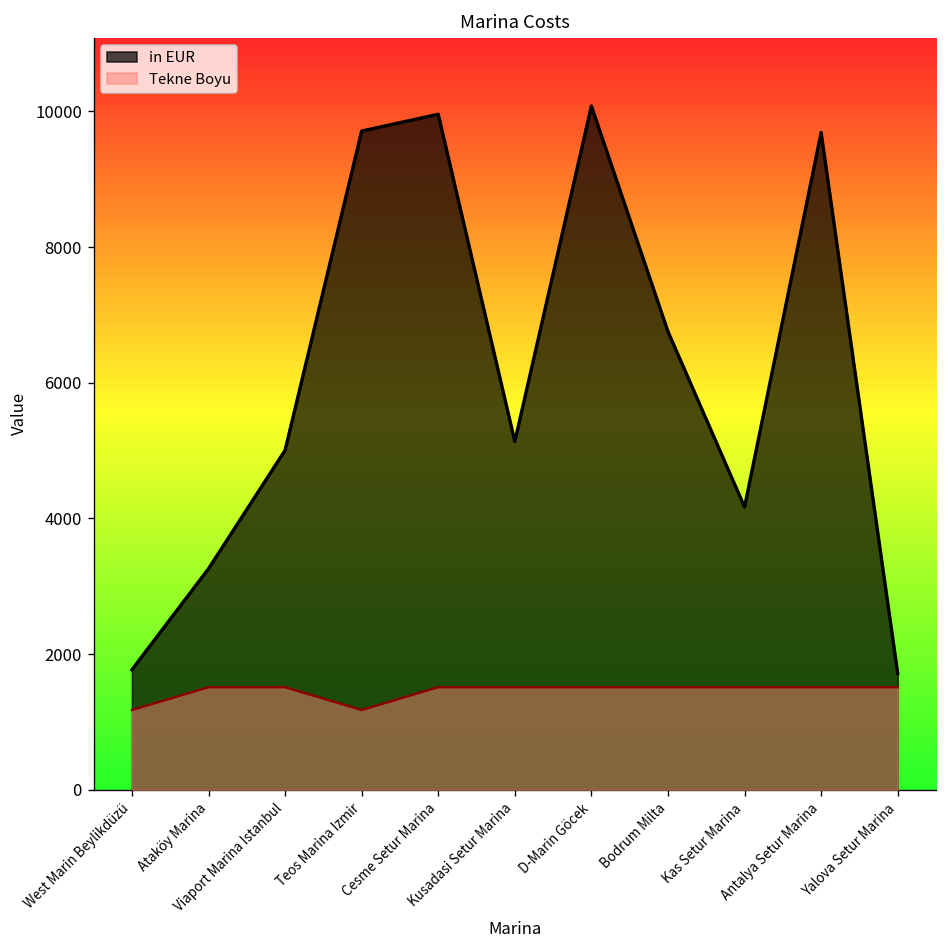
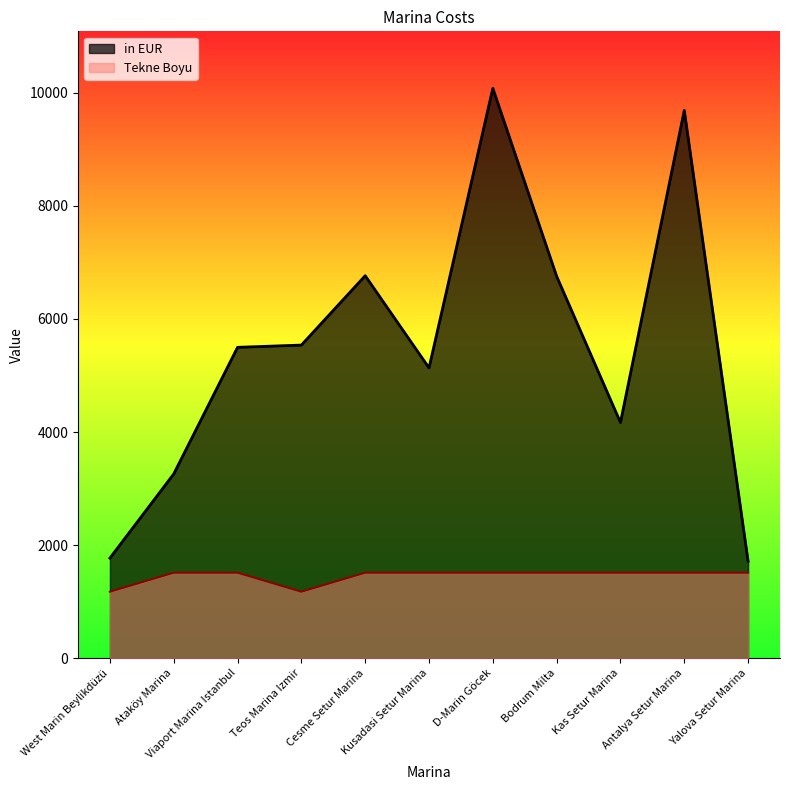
  {
    "in EUR": {
      "West Marin Beylikdüzü": 1800,
      "Ataköy Marina": 3300,
-     "Viaport Marina Istanbul": 5000,
-     "Teos Marina Izmir": 9700,
-     "Cesme Setur Marina": 10000,
+     "Viaport Marina Istanbul": 5500,
+     "Teos Marina Izmir": 5500,
+     "Cesme Setur Marina": 6800,
      "Kusadasi Setur Marina": 5100,
      "D-Marin Göcek": 10100,
      "Bodrum Milta": 6800,
      "Kas Setur Marina": 4200,
      "Antalya Setur Marina": 9700,
      "Yalova Setur Marina": 1700
    },
    "Tekne Boyu": {
      "West Marin Beylikdüzü": 1200,
      "Ataköy Marina": 1500,
      "Viaport Marina Istanbul": 1500,
      "Teos Marina Izmir": 1200,
      "Cesme Setur Marina": 1500,
      "Kusadasi Setur Marina": 1500,
      "D-Marin Göcek": 1500,
      "Bodrum Milta": 1500,
      "Kas Setur Marina": 1500,
      "Antalya Setur Marina": 1500,
      "Yalova Setur Marina": 1500
    }
  }
